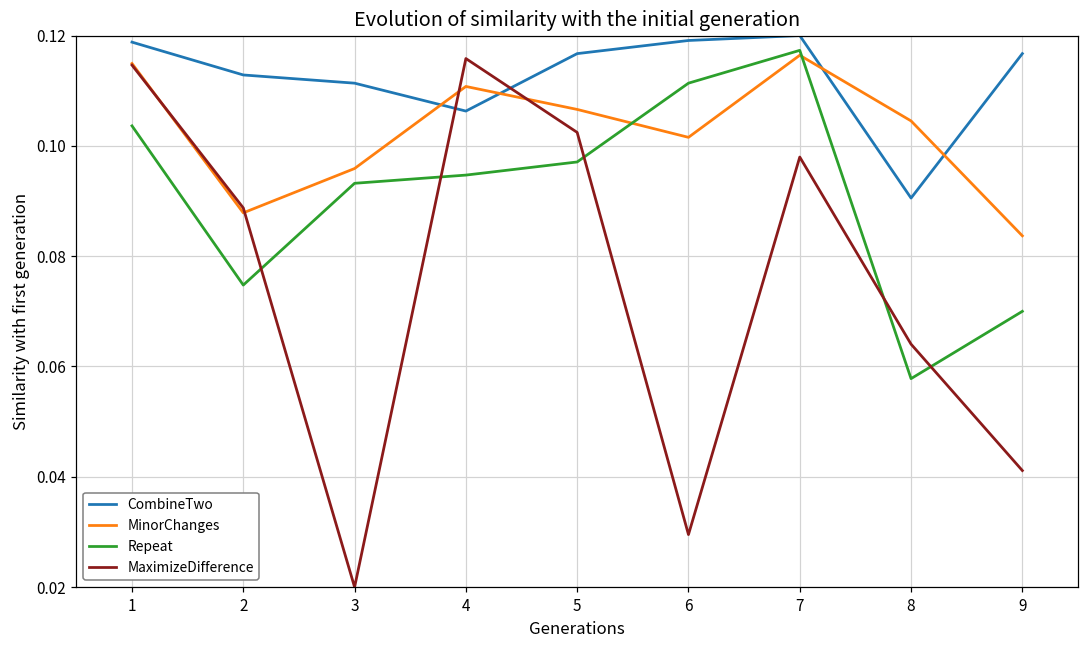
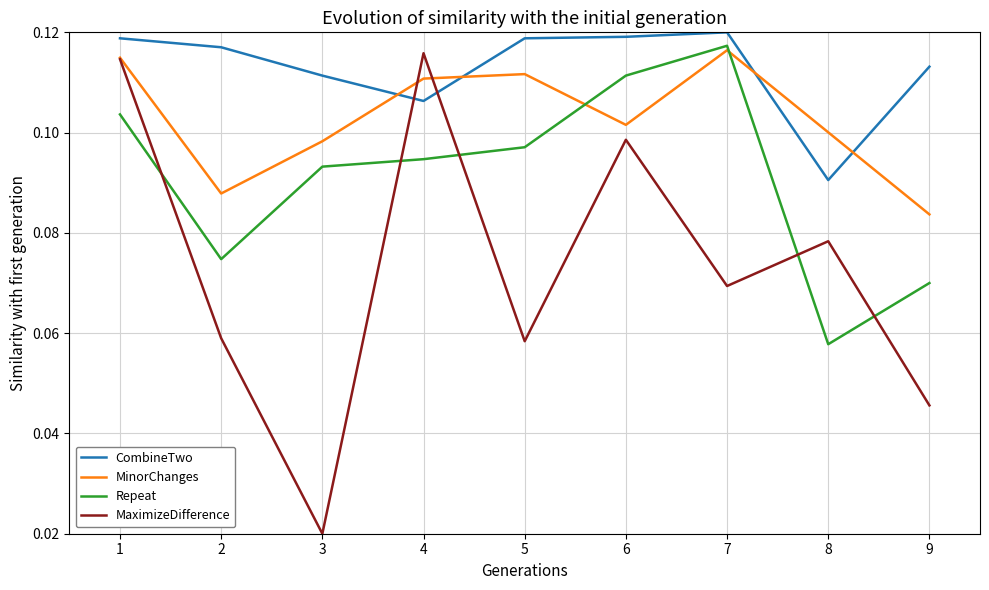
  {
    "CombineTwo": {
      "1": 0.119,
-     "2": 0.113,
+     "2": 0.117,
      "3": 0.111,
      "4": 0.106,
-     "5": 0.117,
+     "5": 0.119,
      "6": 0.119,
      "7": 0.120,
      "8": 0.091,
-     "9": 0.117
+     "9": 0.113
    },
    "MinorChanges": {
      "2": 0.088,
-     "3": 0.096,
+     "3": 0.098,
      "4": 0.111,
-     "5": 0.107,
+     "5": 0.112,
      "6": 0.102,
      "7": 0.116,
-     "8": 0.105,
+     "8": 0.100,
      "9": 0.084
    },
    "Repeat": {
      "1": 0.104,
      "2": 0.075,
      "3": 0.093,
      "4": 0.095,
      "5": 0.097,
      "6": 0.111,
      "7": 0.117,
      "8": 0.058,
      "9": 0.070
    },
    "MaximizeDifference": {
-     "2": 0.089,
+     "2": 0.059,
      "3": 0.020,
      "4": 0.116,
-     "5": 0.102,
-     "6": 0.030,
-     "7": 0.098,
-     "8": 0.064,
-     "9": 0.041
+     "5": 0.058,
+     "6": 0.099,
+     "7": 0.069,
+     "8": 0.078,
+     "9": 0.046
    }
  }
